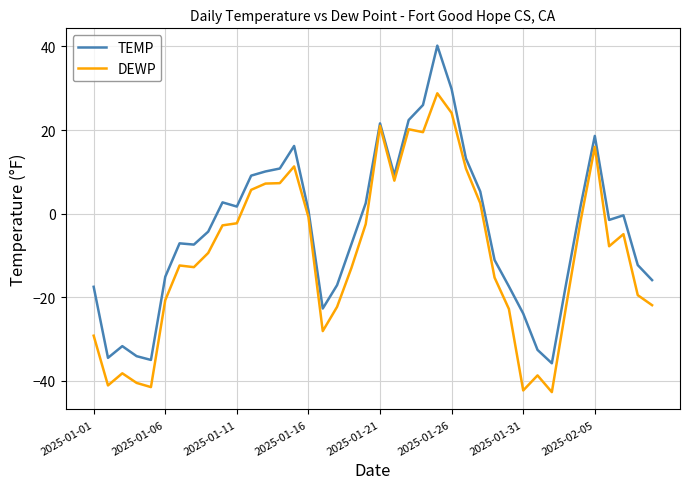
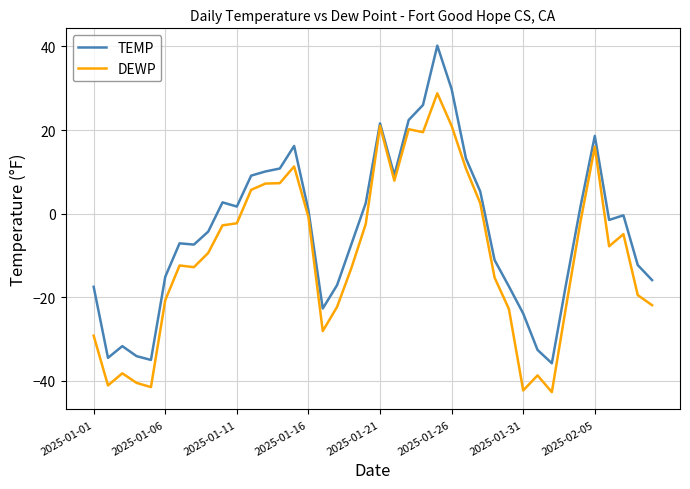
  {
    "TEMP": {
      "2025-01-01": -18,
      "2025-01-06": -15,
      "2025-01-11": 2,
      "2025-01-16": 1,
      "2025-01-26": 30,
      "2025-01-31": -24,
      "2025-02-05": 19
    },
    "DEWP": {
      "2025-01-01": -29,
      "2025-01-06": -21,
      "2025-01-11": -2,
      "2025-01-16": -1,
-     "2025-01-26": 24,
+     "2025-01-26": 21,
      "2025-01-31": -42,
      "2025-02-05": 16
    }
  }
